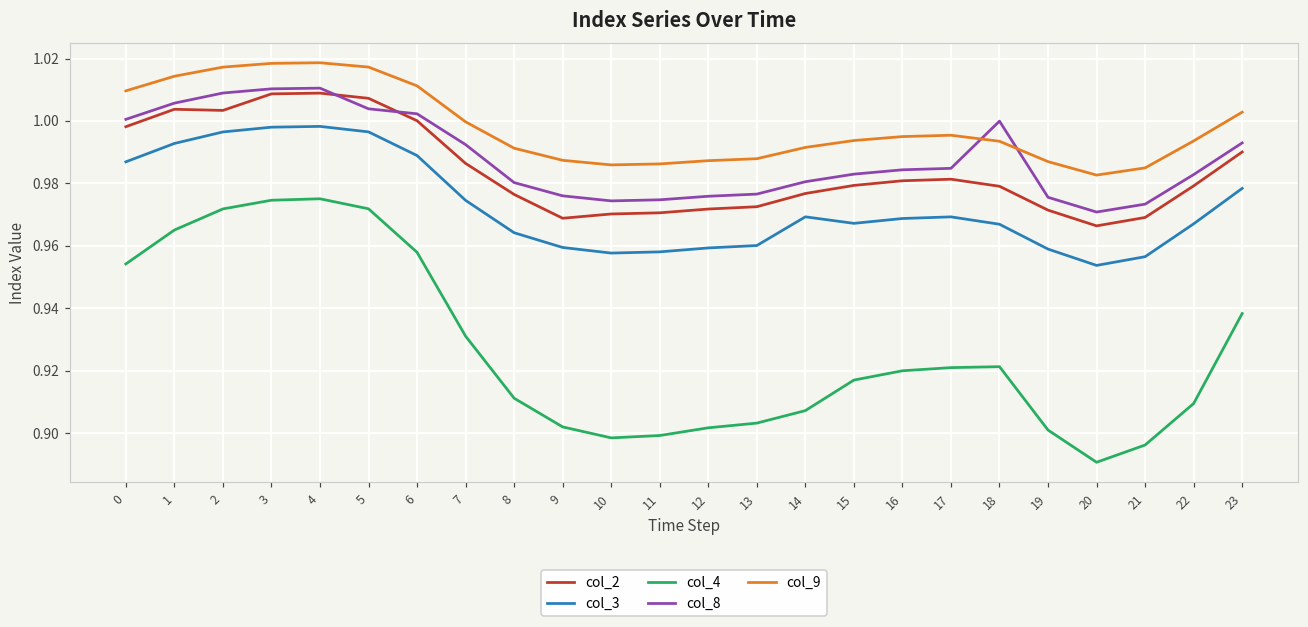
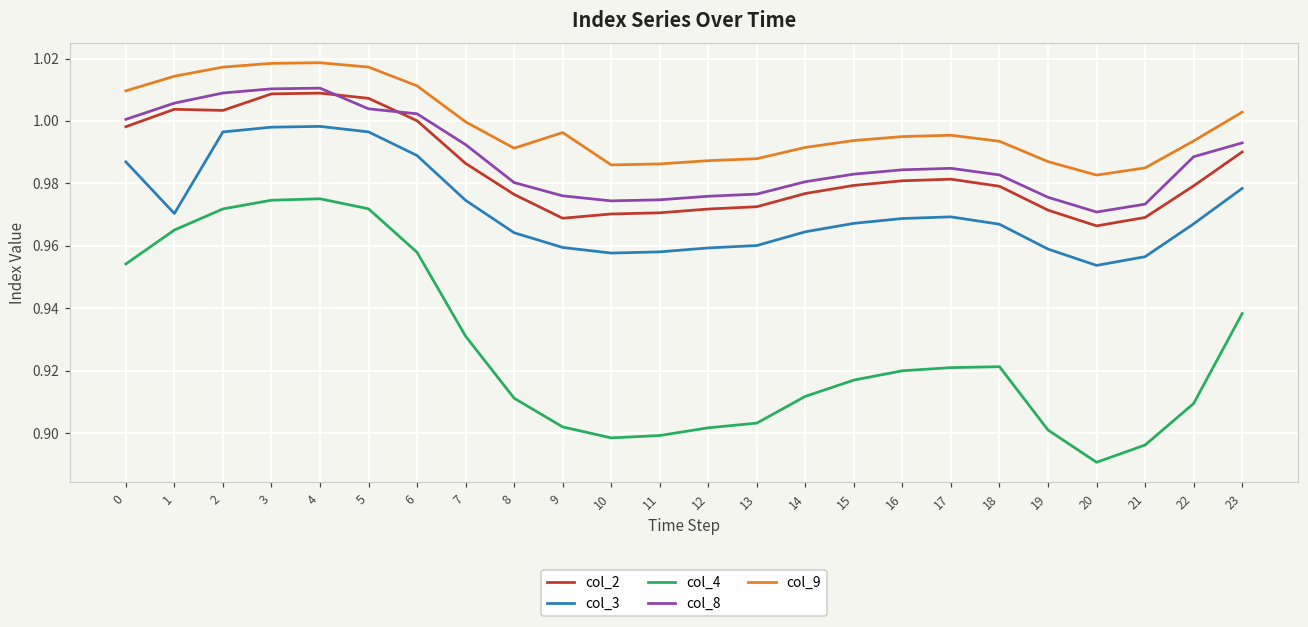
  {
    "col_2": {
      "0": 0.998,
      "1": 1.004,
      "2": 1.003,
      "3": 1.009,
      "4": 1.009,
      "5": 1.007,
      "6": 1.000,
      "7": 0.986,
      "8": 0.976,
      "9": 0.969,
      "10": 0.970,
      "11": 0.971,
      "12": 0.972,
      "13": 0.973,
      "14": 0.977,
      "15": 0.979,
      "16": 0.981,
      "17": 0.981,
      "18": 0.979,
      "19": 0.971,
      "20": 0.966,
      "21": 0.969,
      "22": 0.979,
      "23": 0.990
    },
    "col_3": {
      "0": 0.987,
-     "1": 0.993,
+     "1": 0.970,
      "2": 0.996,
      "3": 0.998,
      "4": 0.998,
      "5": 0.997,
      "6": 0.989,
      "7": 0.975,
      "8": 0.964,
      "9": 0.959,
      "10": 0.958,
      "11": 0.958,
      "12": 0.959,
      "13": 0.960,
-     "14": 0.969,
+     "14": 0.965,
      "15": 0.967,
      "16": 0.969,
      "17": 0.969,
      "18": 0.967,
      "19": 0.959,
      "20": 0.954,
      "21": 0.957,
      "22": 0.967,
      "23": 0.978
    },
    "col_4": {
      "0": 0.954,
      "1": 0.965,
      "2": 0.972,
      "3": 0.975,
      "4": 0.975,
      "5": 0.972,
      "6": 0.958,
      "7": 0.931,
      "8": 0.911,
      "9": 0.902,
      "10": 0.898,
      "11": 0.899,
      "12": 0.902,
      "13": 0.903,
-     "14": 0.907,
+     "14": 0.912,
      "15": 0.917,
      "16": 0.920,
      "17": 0.921,
      "18": 0.921,
      "19": 0.901,
      "20": 0.891,
      "21": 0.896,
      "22": 0.909,
      "23": 0.938
    },
    "col_8": {
      "0": 1.001,
      "1": 1.006,
      "2": 1.009,
      "3": 1.010,
      "4": 1.011,
      "5": 1.004,
      "6": 1.002,
      "7": 0.992,
      "8": 0.980,
      "9": 0.976,
      "10": 0.974,
      "11": 0.975,
      "12": 0.976,
      "13": 0.977,
      "14": 0.981,
      "15": 0.983,
      "16": 0.984,
      "17": 0.985,
-     "18": 1.000,
+     "18": 0.983,
      "19": 0.976,
      "20": 0.971,
      "21": 0.973,
-     "22": 0.983,
+     "22": 0.989,
      "23": 0.993
    },
    "col_9": {
      "0": 1.010,
      "1": 1.014,
      "2": 1.017,
      "3": 1.018,
      "4": 1.019,
      "5": 1.017,
      "6": 1.011,
      "7": 1.000,
      "8": 0.991,
-     "9": 0.987,
+     "9": 0.996,
      "10": 0.986,
      "11": 0.986,
      "12": 0.987,
      "13": 0.988,
      "14": 0.992,
      "15": 0.994,
      "16": 0.995,
      "17": 0.995,
      "18": 0.994,
      "19": 0.987,
      "20": 0.983,
      "21": 0.985,
      "22": 0.994,
      "23": 1.003
    }
  }
